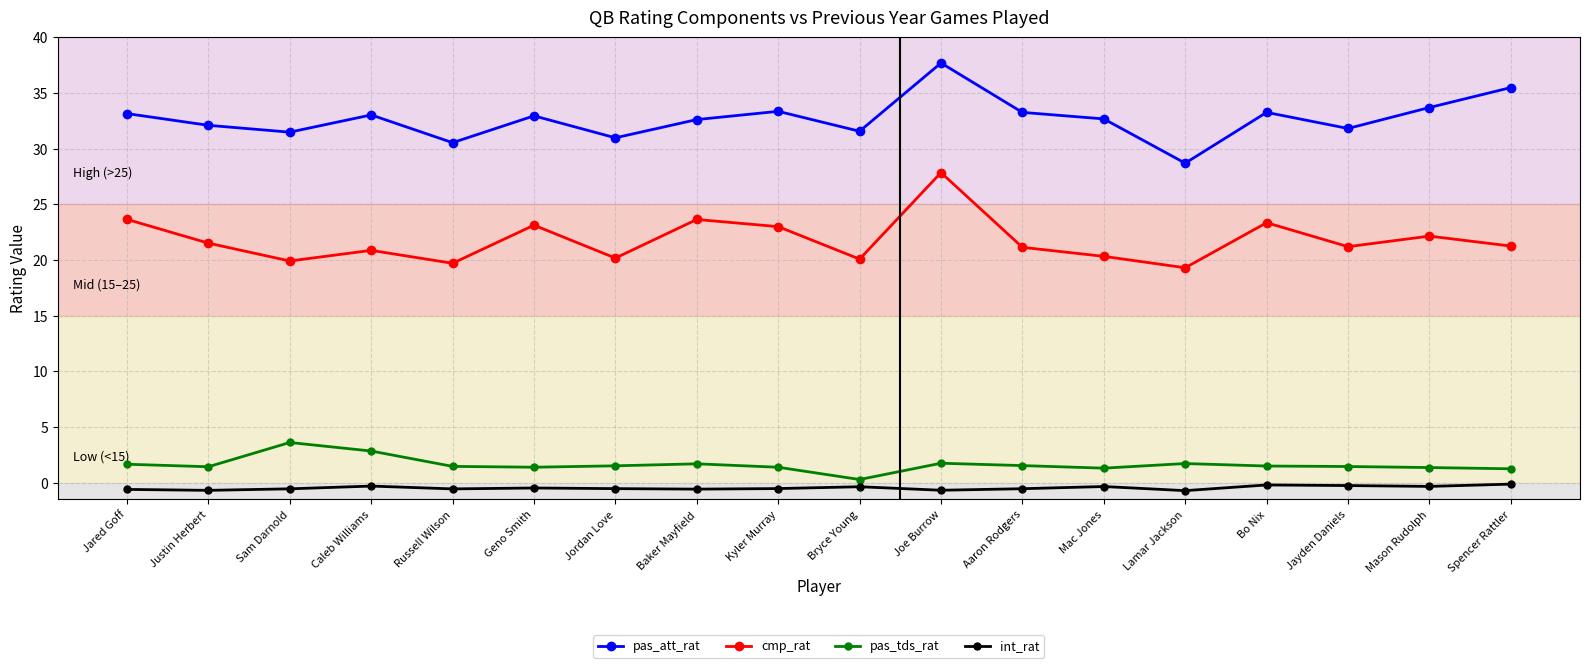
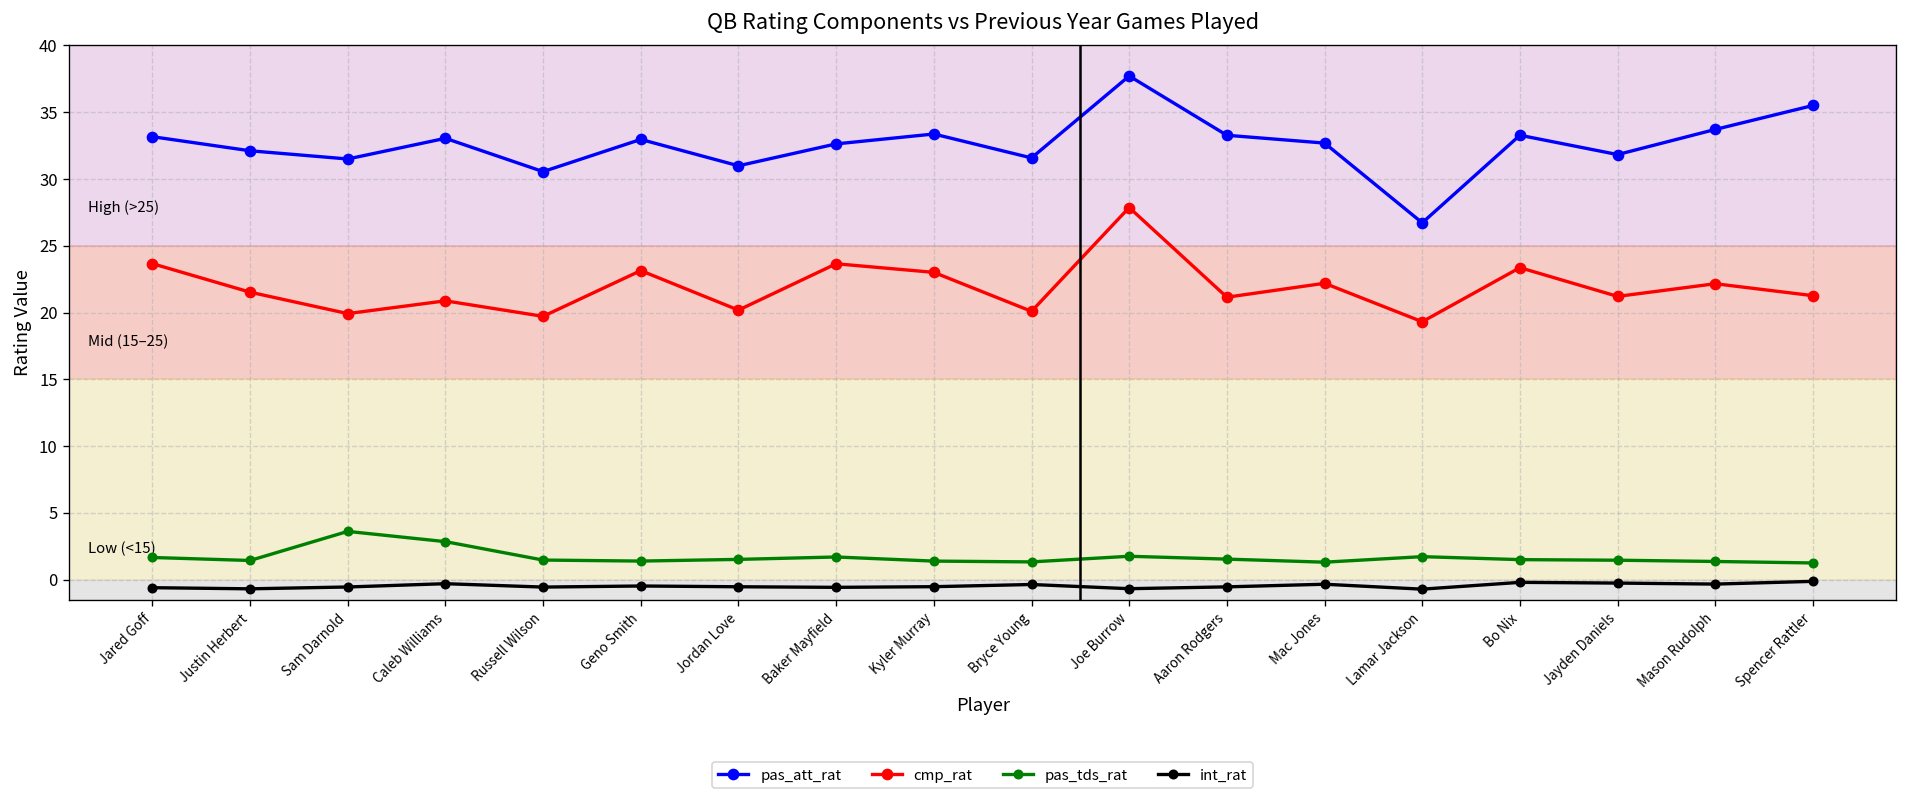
  {
    "pas_att_rat": {
      "Jared Goff": 33.2,
      "Justin Herbert": 32.1,
      "Sam Darnold": 31.5,
      "Caleb Williams": 33.0,
      "Russell Wilson": 30.5,
      "Geno Smith": 33.0,
      "Jordan Love": 31.0,
      "Baker Mayfield": 32.6,
      "Kyler Murray": 33.4,
      "Bryce Young": 31.6,
      "Joe Burrow": 37.7,
      "Aaron Rodgers": 33.3,
      "Mac Jones": 32.7,
-     "Lamar Jackson": 28.7,
+     "Lamar Jackson": 26.7,
      "Bo Nix": 33.3,
      "Jayden Daniels": 31.8,
      "Mason Rudolph": 33.7,
      "Spencer Rattler": 35.5
    },
    "cmp_rat": {
      "Jared Goff": 23.7,
      "Justin Herbert": 21.5,
      "Sam Darnold": 19.9,
      "Caleb Williams": 20.9,
      "Russell Wilson": 19.7,
      "Geno Smith": 23.1,
      "Jordan Love": 20.2,
      "Baker Mayfield": 23.6,
      "Kyler Murray": 23.0,
      "Bryce Young": 20.1,
      "Joe Burrow": 27.9,
      "Aaron Rodgers": 21.1,
-     "Mac Jones": 20.3,
+     "Mac Jones": 22.2,
      "Lamar Jackson": 19.3,
      "Bo Nix": 23.4,
      "Jayden Daniels": 21.2,
      "Mason Rudolph": 22.2,
      "Spencer Rattler": 21.3
    },
    "pas_tds_rat": {
      "Justin Herbert": 1.4,
      "Sam Darnold": 3.6,
      "Caleb Williams": 2.8,
      "Russell Wilson": 1.5,
      "Geno Smith": 1.4,
      "Jordan Love": 1.5,
      "Baker Mayfield": 1.7,
      "Kyler Murray": 1.4,
-     "Bryce Young": 0.3,
+     "Bryce Young": 1.3,
      "Joe Burrow": 1.8,
      "Aaron Rodgers": 1.5,
      "Mac Jones": 1.3,
      "Lamar Jackson": 1.7,
      "Bo Nix": 1.5,
      "Jayden Daniels": 1.5,
      "Mason Rudolph": 1.4,
      "Spencer Rattler": 1.3
    },
    "int_rat": {
      "Jared Goff": -0.6,
      "Justin Herbert": -0.7,
      "Sam Darnold": -0.5,
      "Caleb Williams": -0.3,
      "Russell Wilson": -0.6,
      "Geno Smith": -0.5,
      "Jordan Love": -0.5,
      "Baker Mayfield": -0.6,
      "Kyler Murray": -0.5,
      "Bryce Young": -0.4,
      "Joe Burrow": -0.7,
      "Aaron Rodgers": -0.5,
      "Mac Jones": -0.3,
      "Lamar Jackson": -0.7,
      "Bo Nix": -0.2,
      "Jayden Daniels": -0.3,
      "Mason Rudolph": -0.3,
      "Spencer Rattler": -0.1
    }
  }
